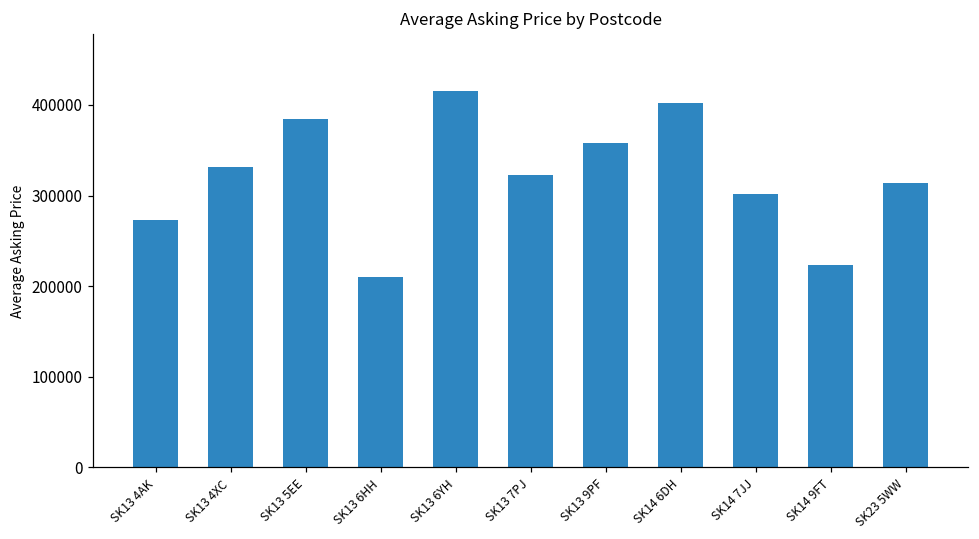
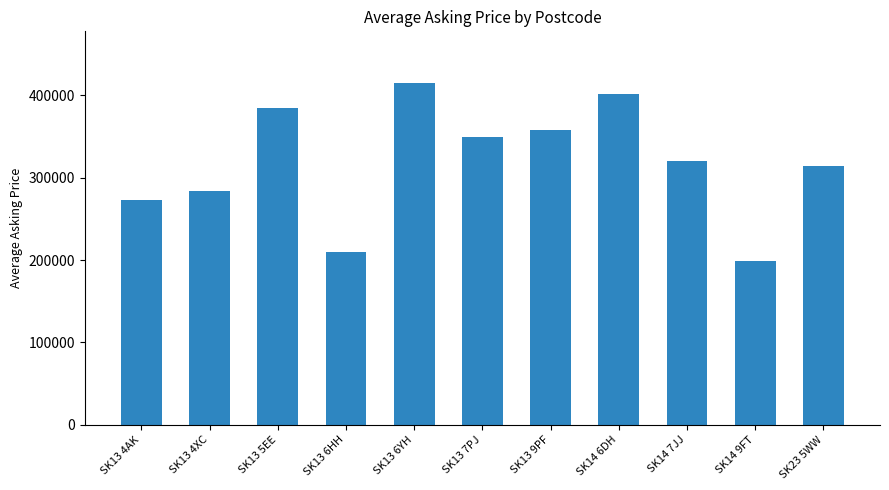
  {
    "SK13 4AK": 270000,
-   "SK13 4XC": 330000,
+   "SK13 4XC": 280000,
    "SK13 5EE": 390000,
    "SK13 6HH": 210000,
    "SK13 6YH": 420000,
-   "SK13 7PJ": 320000,
+   "SK13 7PJ": 350000,
    "SK13 9PF": 360000,
    "SK14 6DH": 400000,
-   "SK14 7JJ": 300000,
-   "SK14 9FT": 220000,
+   "SK14 7JJ": 320000,
+   "SK14 9FT": 200000,
    "SK23 5WW": 310000
  }
